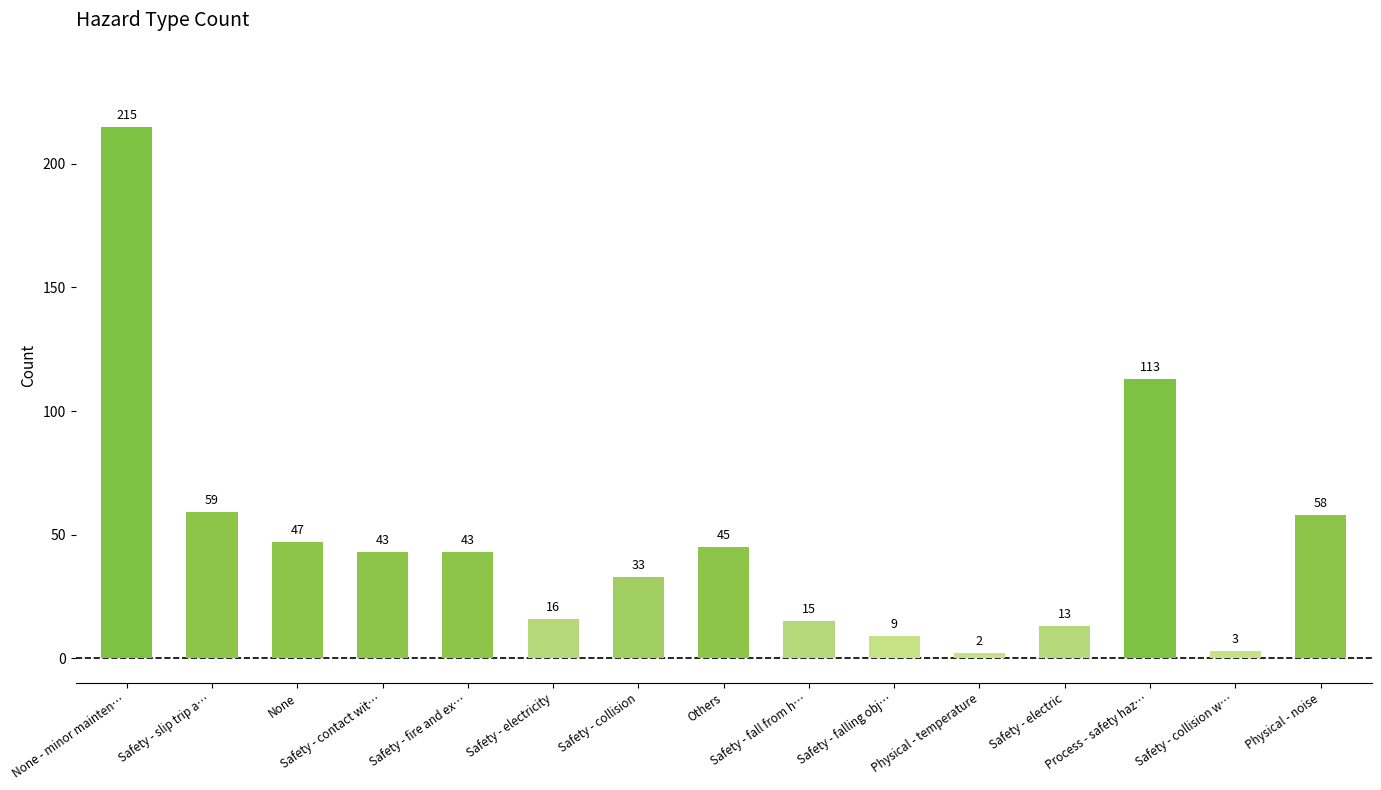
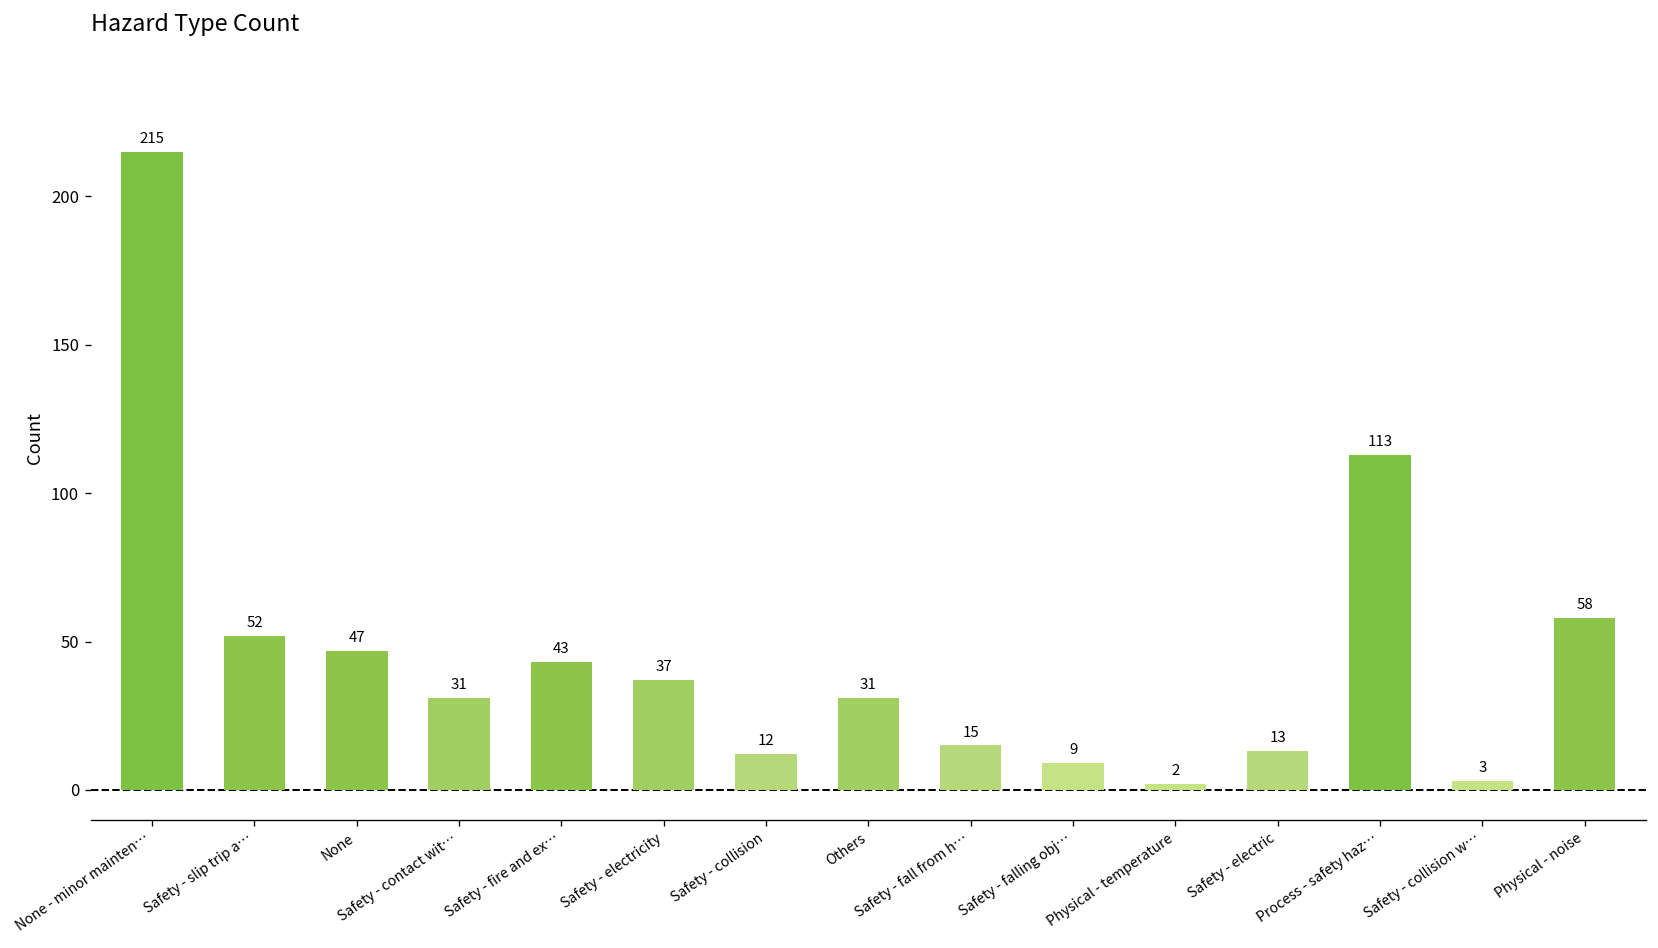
  {
    "None - minor mainten…": 215,
-   "Safety - slip trip a…": 59,
+   "Safety - slip trip a…": 52,
    "None": 47,
-   "Safety - contact wit…": 43,
+   "Safety - contact wit…": 31,
    "Safety - fire and ex…": 43,
-   "Safety - electricity": 16,
-   "Safety - collision": 33,
-   "Others": 45,
+   "Safety - electricity": 37,
+   "Safety - collision": 12,
+   "Others": 31,
    "Safety - fall from h…": 15,
    "Safety - falling obj…": 9,
    "Physical - temperature": 2,
    "Safety - electric": 13,
    "Process - safety haz…": 113,
    "Safety - collision w…": 3,
    "Physical - noise": 58
  }
